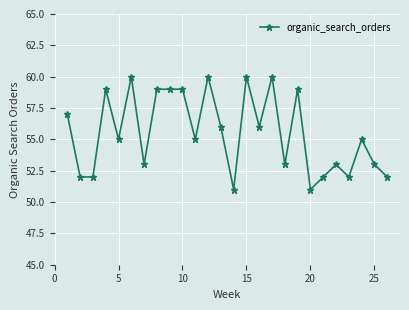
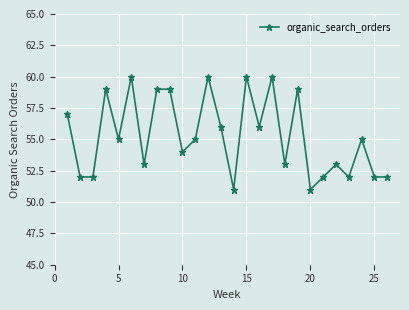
  {
    "5": 55,
-   "10": 59,
+   "10": 54,
    "15": 60,
    "20": 51,
-   "25": 53
+   "25": 52
  }
